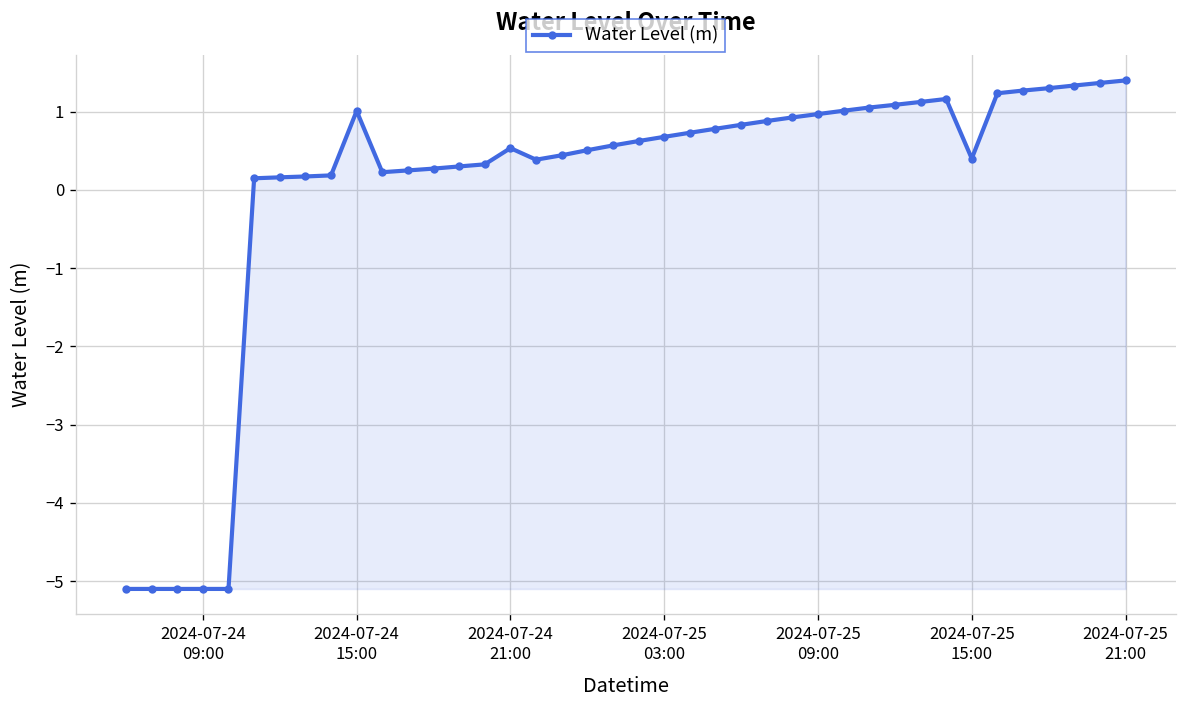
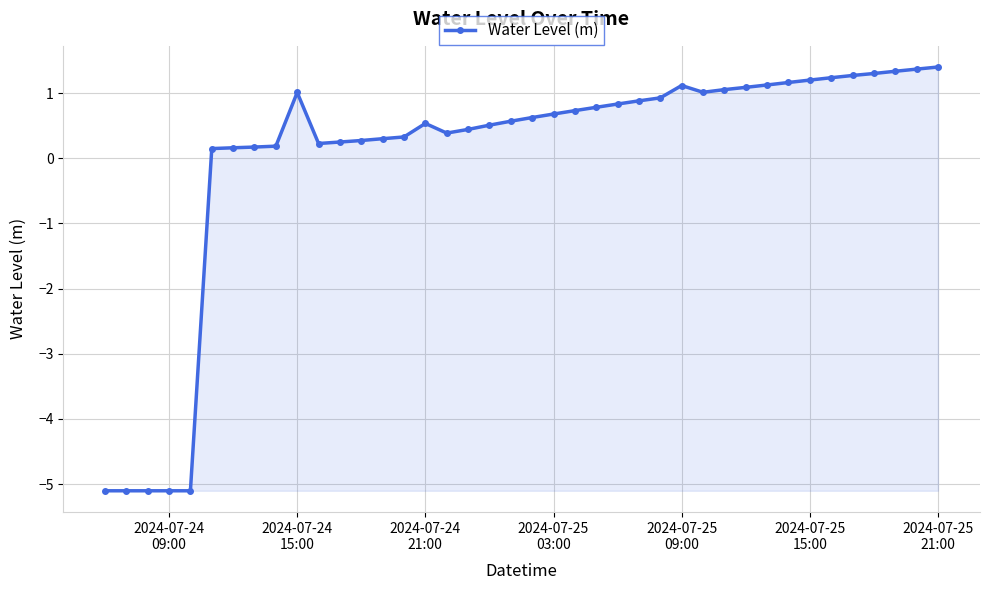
  {
    "2024-07-24 09:00": -5.1,
    "2024-07-24 15:00": 1.0,
    "2024-07-24 21:00": 0.5,
    "2024-07-25 03:00": 0.7,
-   "2024-07-25 09:00": 1.0,
-   "2024-07-25 15:00": 0.4,
+   "2024-07-25 09:00": 1.1,
+   "2024-07-25 15:00": 1.2,
    "2024-07-25 21:00": 1.4
  }
